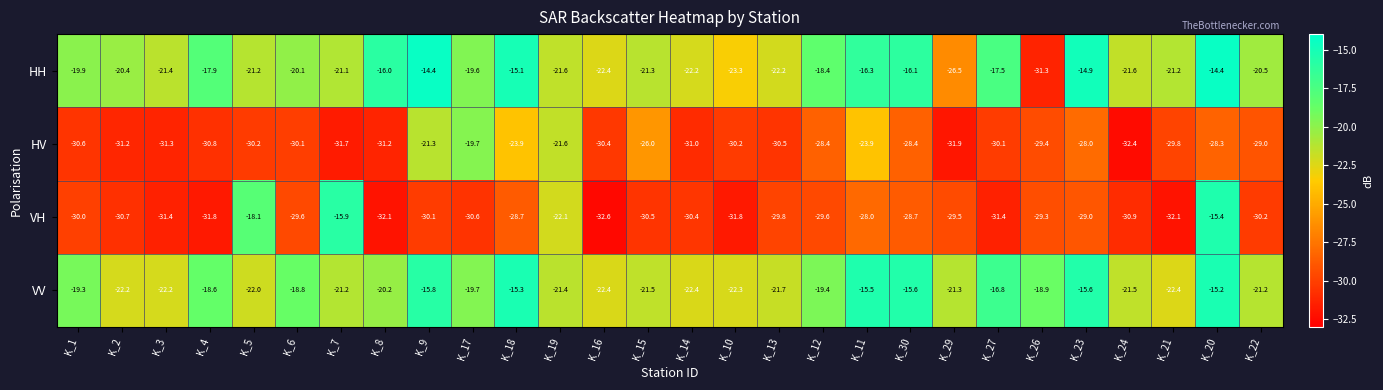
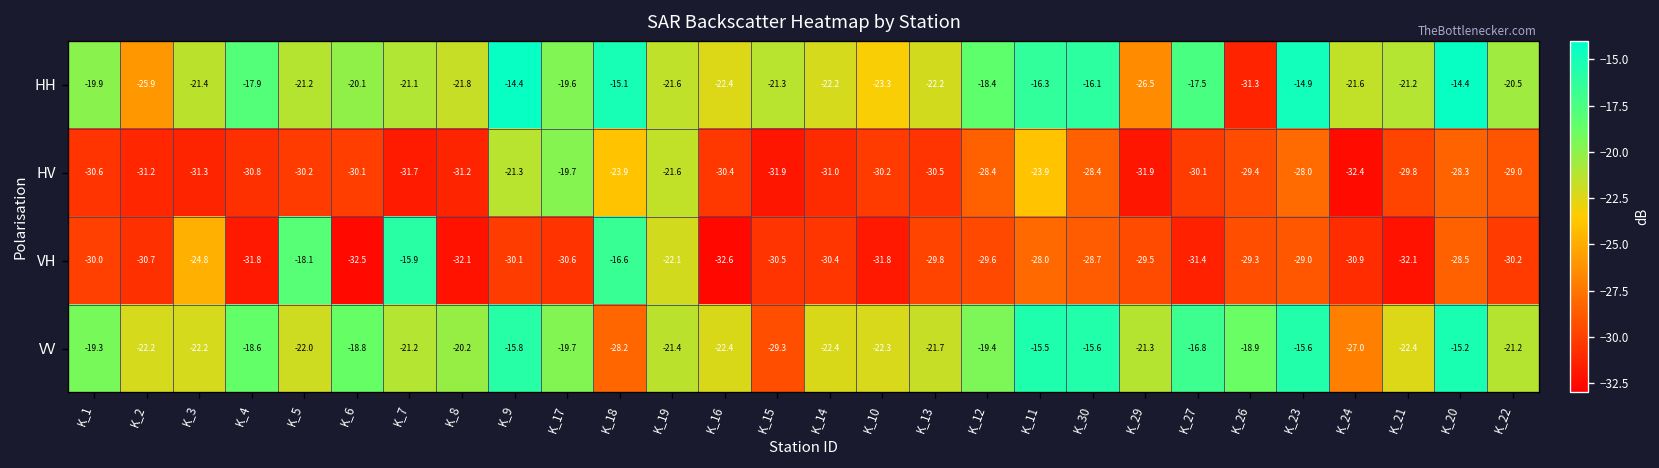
  {
    "HH": {
      "K_1": -19.9,
-     "K_2": -20.4,
+     "K_2": -25.9,
      "K_3": -21.4,
      "K_4": -17.9,
      "K_5": -21.2,
      "K_6": -20.1,
      "K_7": -21.1,
-     "K_8": -16.0,
+     "K_8": -21.8,
      "K_9": -14.4,
      "K_17": -19.6,
      "K_18": -15.1,
      "K_19": -21.6,
      "K_16": -22.4,
      "K_15": -21.3,
      "K_14": -22.2,
      "K_10": -23.3,
      "K_13": -22.2,
      "K_12": -18.4,
      "K_11": -16.3,
      "K_30": -16.1,
      "K_29": -26.5,
      "K_27": -17.5,
      "K_26": -31.3,
      "K_23": -14.9,
      "K_24": -21.6,
      "K_21": -21.2,
      "K_20": -14.4,
      "K_22": -20.5
    },
    "HV": {
      "K_1": -30.6,
      "K_2": -31.2,
      "K_3": -31.3,
      "K_4": -30.8,
      "K_5": -30.2,
      "K_6": -30.1,
      "K_7": -31.7,
      "K_8": -31.2,
      "K_9": -21.3,
      "K_17": -19.7,
      "K_18": -23.9,
      "K_19": -21.6,
      "K_16": -30.4,
-     "K_15": -26.0,
+     "K_15": -31.9,
      "K_14": -31.0,
      "K_10": -30.2,
      "K_13": -30.5,
      "K_12": -28.4,
      "K_11": -23.9,
      "K_30": -28.4,
      "K_29": -31.9,
      "K_27": -30.1,
      "K_26": -29.4,
      "K_23": -28.0,
      "K_24": -32.4,
      "K_21": -29.8,
      "K_20": -28.3,
      "K_22": -29.0
    },
    "VH": {
      "K_1": -30.0,
      "K_2": -30.7,
-     "K_3": -31.4,
+     "K_3": -24.8,
      "K_4": -31.8,
      "K_5": -18.1,
-     "K_6": -29.6,
+     "K_6": -32.5,
      "K_7": -15.9,
      "K_8": -32.1,
      "K_9": -30.1,
      "K_17": -30.6,
-     "K_18": -28.7,
+     "K_18": -16.6,
      "K_19": -22.1,
      "K_16": -32.6,
      "K_15": -30.5,
      "K_14": -30.4,
      "K_10": -31.8,
      "K_13": -29.8,
      "K_12": -29.6,
      "K_11": -28.0,
      "K_30": -28.7,
      "K_29": -29.5,
      "K_27": -31.4,
      "K_26": -29.3,
      "K_23": -29.0,
      "K_24": -30.9,
      "K_21": -32.1,
-     "K_20": -15.4,
+     "K_20": -28.5,
      "K_22": -30.2
    },
    "VV": {
      "K_1": -19.3,
      "K_2": -22.2,
      "K_3": -22.2,
      "K_4": -18.6,
      "K_5": -22.0,
      "K_6": -18.8,
      "K_7": -21.2,
      "K_8": -20.2,
      "K_9": -15.8,
      "K_17": -19.7,
-     "K_18": -15.3,
+     "K_18": -28.2,
      "K_19": -21.4,
      "K_16": -22.4,
-     "K_15": -21.5,
+     "K_15": -29.3,
      "K_14": -22.4,
      "K_10": -22.3,
      "K_13": -21.7,
      "K_12": -19.4,
      "K_11": -15.5,
      "K_30": -15.6,
      "K_29": -21.3,
      "K_27": -16.8,
      "K_26": -18.9,
      "K_23": -15.6,
-     "K_24": -21.5,
+     "K_24": -27.0,
      "K_21": -22.4,
      "K_20": -15.2,
      "K_22": -21.2
    }
  }
